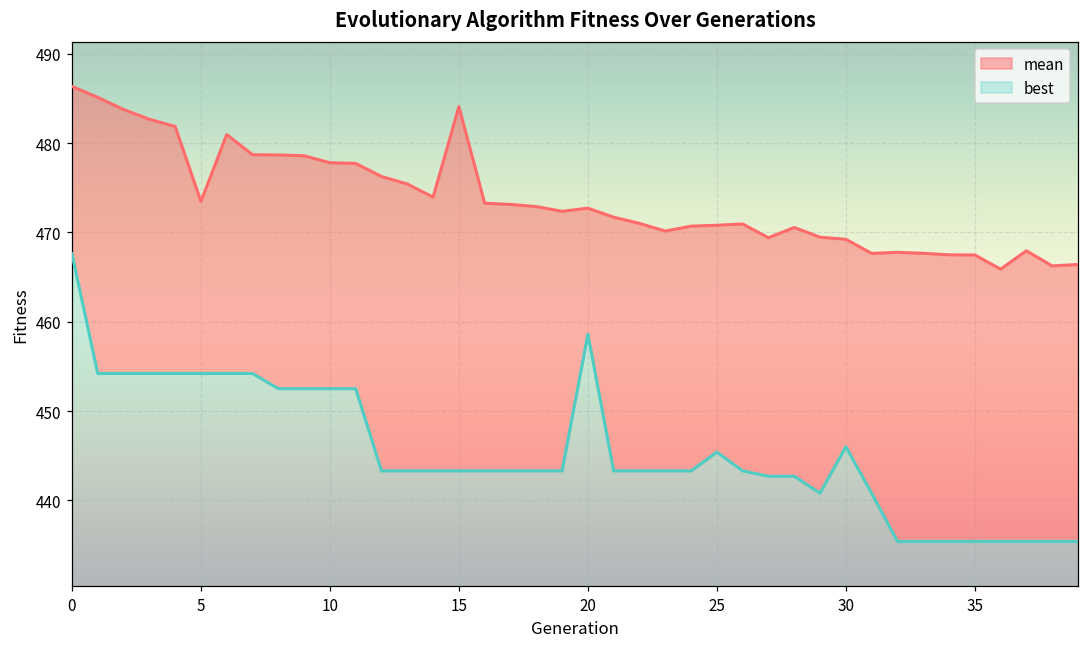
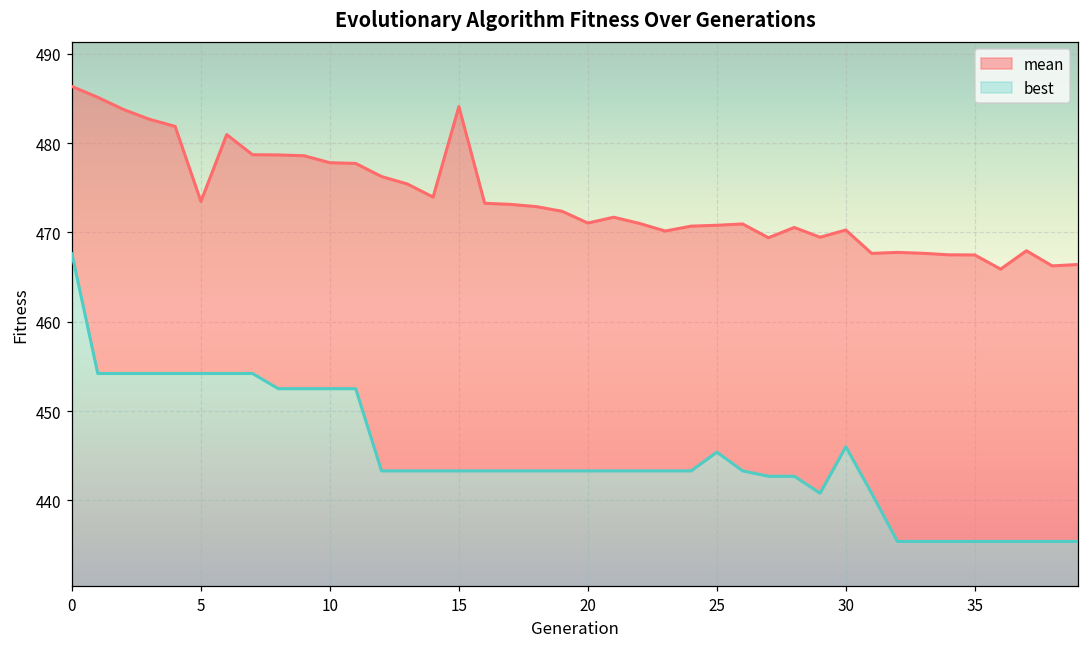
  {
    "mean": {
      "0": 486,
      "5": 473,
      "10": 478,
      "15": 484,
-     "20": 473,
+     "20": 471,
      "25": 471,
-     "30": 469,
+     "30": 470,
      "35": 467
    },
    "best": {
      "0": 468,
      "5": 454,
      "10": 453,
      "15": 443,
-     "20": 459,
+     "20": 443,
      "25": 445,
      "30": 446,
      "35": 435
    }
  }
